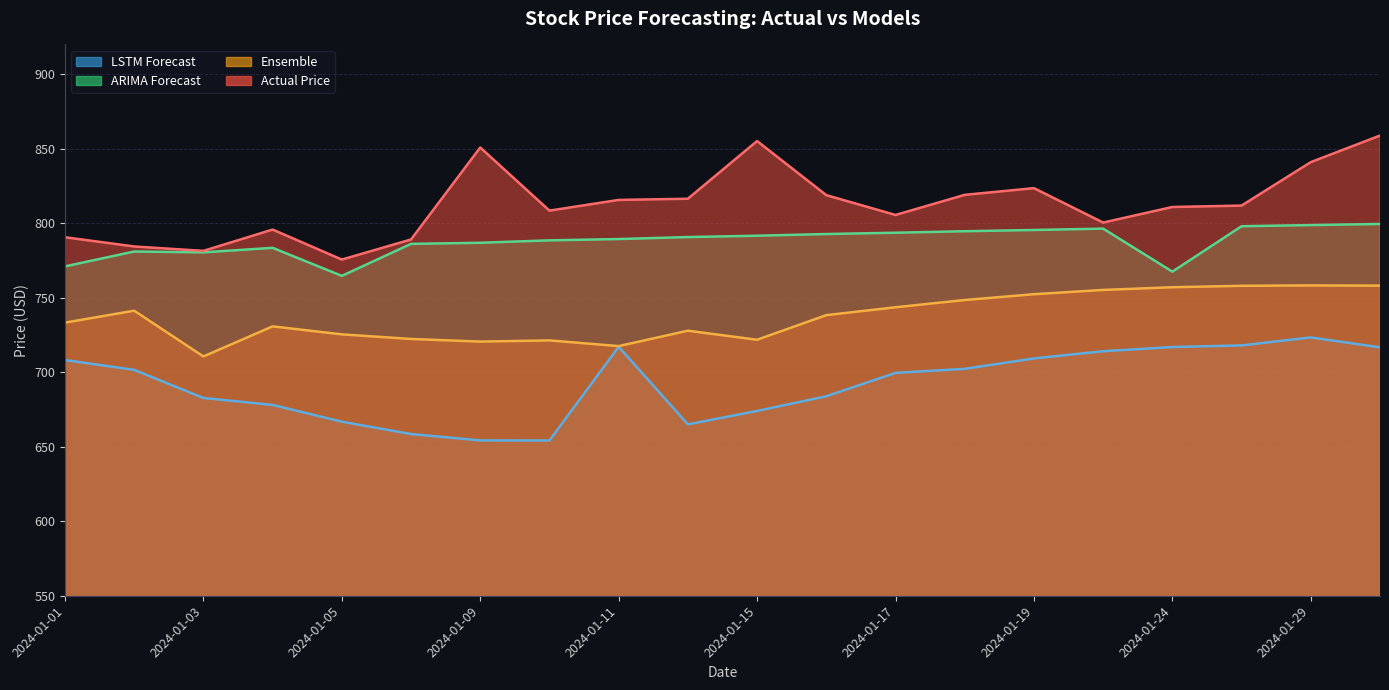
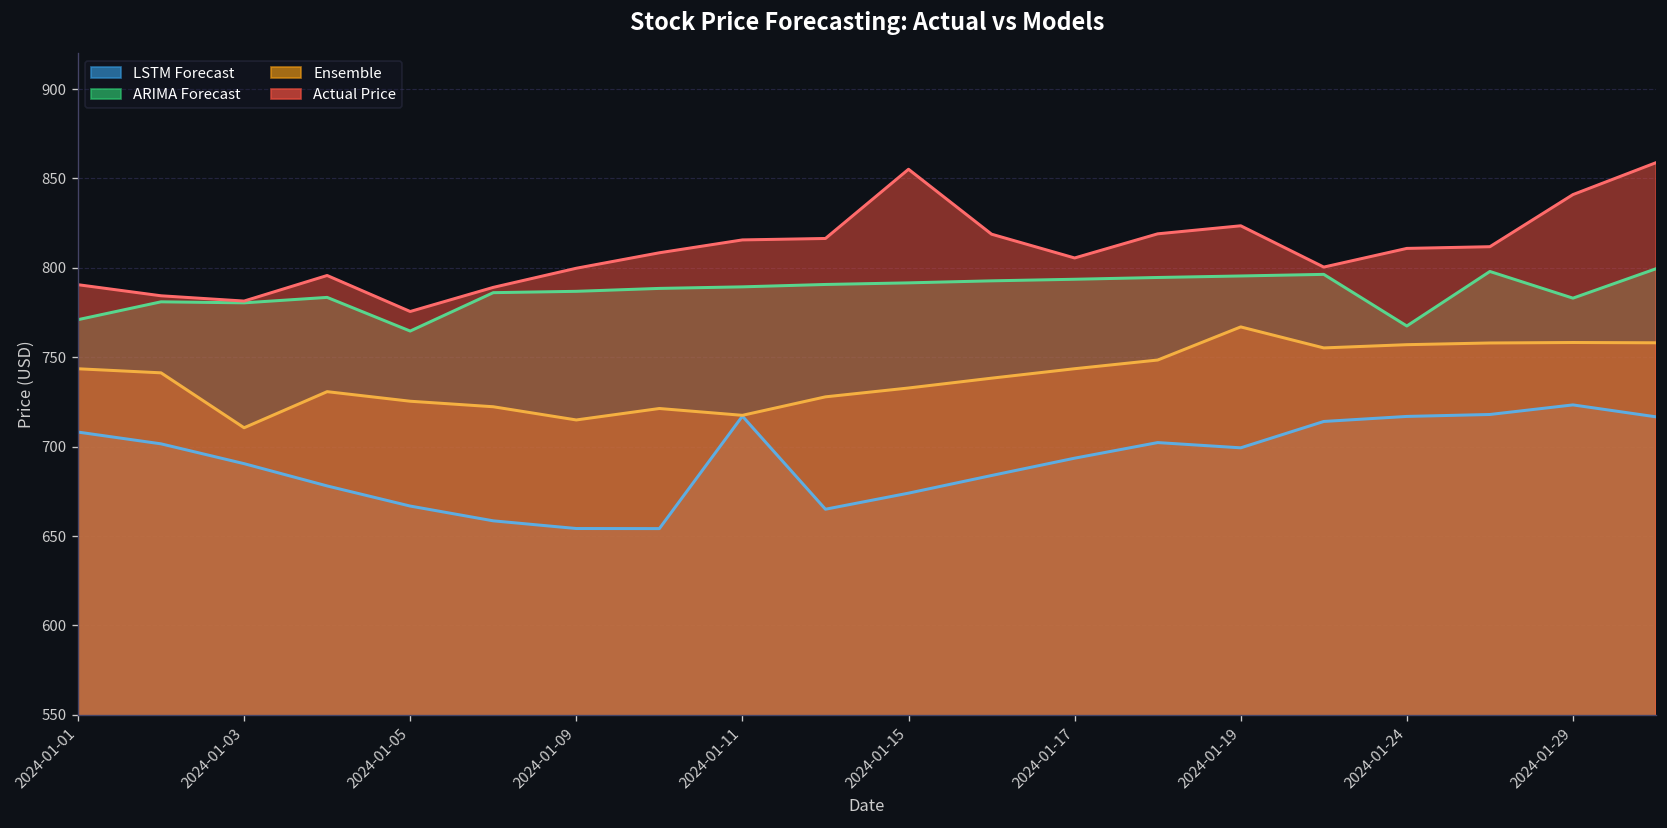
  {
    "LSTM Forecast": {
      "2024-01-01": 708,
-     "2024-01-03": 683,
+     "2024-01-03": 691,
      "2024-01-05": 667,
      "2024-01-09": 654,
      "2024-01-15": 674,
-     "2024-01-17": 700,
-     "2024-01-19": 709,
+     "2024-01-17": 694,
+     "2024-01-19": 699,
      "2024-01-24": 717,
      "2024-01-29": 723
    },
    "ARIMA Forecast": {
      "2024-01-01": 771,
      "2024-01-05": 765,
      "2024-01-09": 787,
      "2024-01-11": 789,
      "2024-01-15": 792,
      "2024-01-17": 794,
      "2024-01-19": 795,
      "2024-01-24": 768,
-     "2024-01-29": 799
+     "2024-01-29": 783
    },
    "Ensemble": {
-     "2024-01-01": 733,
+     "2024-01-01": 744,
      "2024-01-03": 711,
      "2024-01-05": 725,
-     "2024-01-09": 721,
-     "2024-01-15": 722,
+     "2024-01-09": 715,
+     "2024-01-15": 733,
      "2024-01-17": 744,
-     "2024-01-19": 752,
+     "2024-01-19": 767,
      "2024-01-24": 757,
      "2024-01-29": 758
    },
    "Actual Price": {
      "2024-01-01": 791,
      "2024-01-05": 776,
-     "2024-01-09": 851,
+     "2024-01-09": 800,
      "2024-01-11": 816,
      "2024-01-15": 855,
      "2024-01-17": 806,
      "2024-01-19": 824,
      "2024-01-24": 811,
      "2024-01-29": 841
    }
  }
